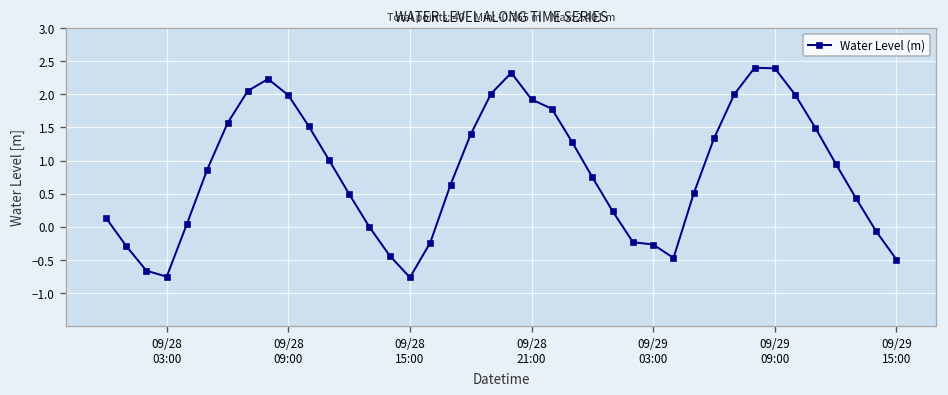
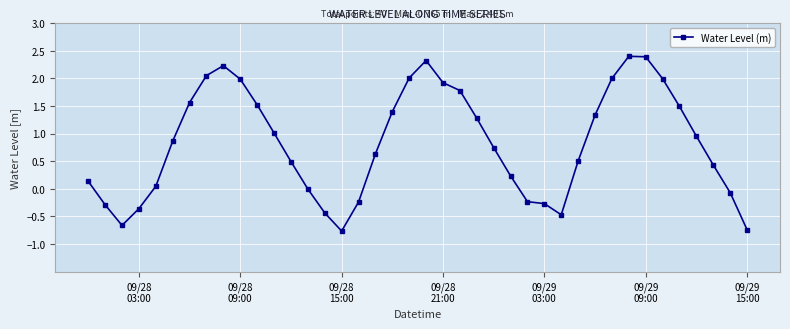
  {
-   "09/28 03:00": -0.8,
+   "09/28 03:00": -0.4,
    "09/28 09:00": 2.0,
    "09/28 15:00": -0.8,
    "09/28 21:00": 1.9,
    "09/29 03:00": -0.3,
    "09/29 09:00": 2.4,
-   "09/29 15:00": -0.5
+   "09/29 15:00": -0.7
  }
